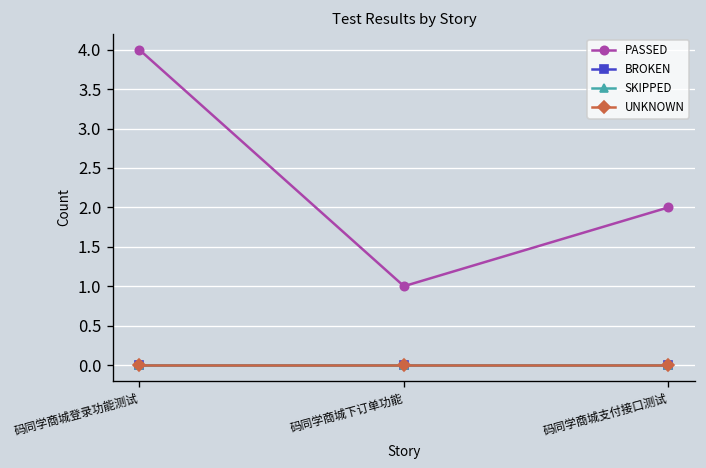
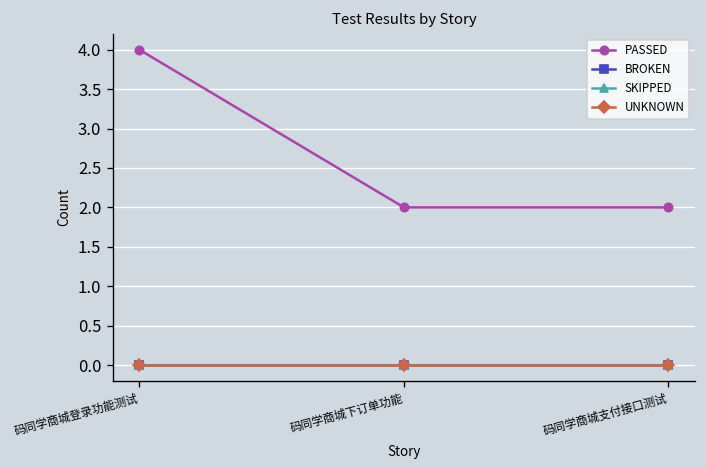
  {
    "PASSED": {
      "码同学商城登录功能测试": 4,
-     "码同学商城下订单功能": 1,
+     "码同学商城下订单功能": 2,
      "码同学商城支付接口测试": 2
    },
    "UNKNOWN": {
      "码同学商城登录功能测试": 0,
      "码同学商城下订单功能": 0,
      "码同学商城支付接口测试": 0
    }
  }
